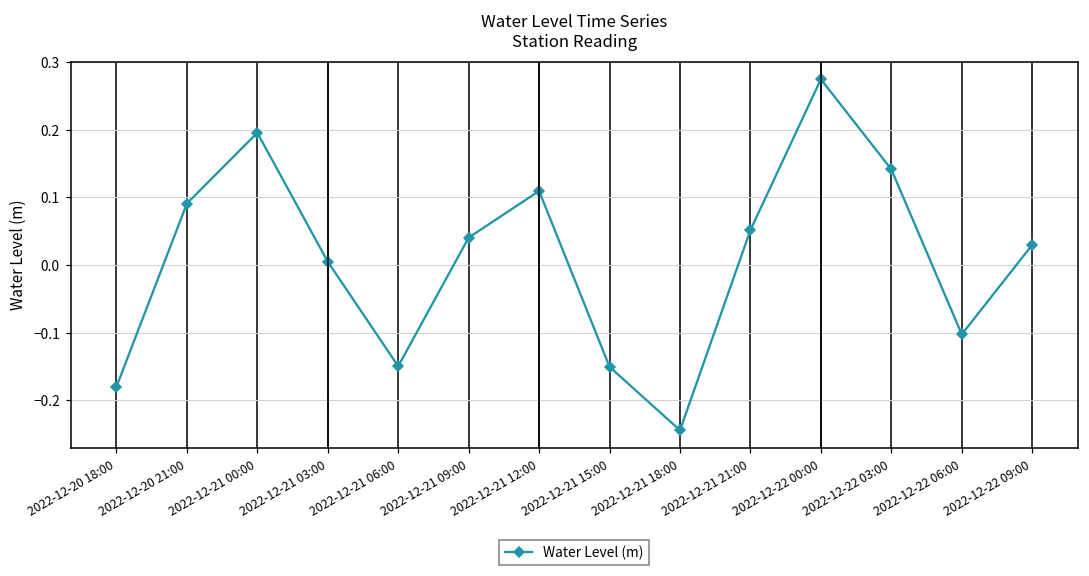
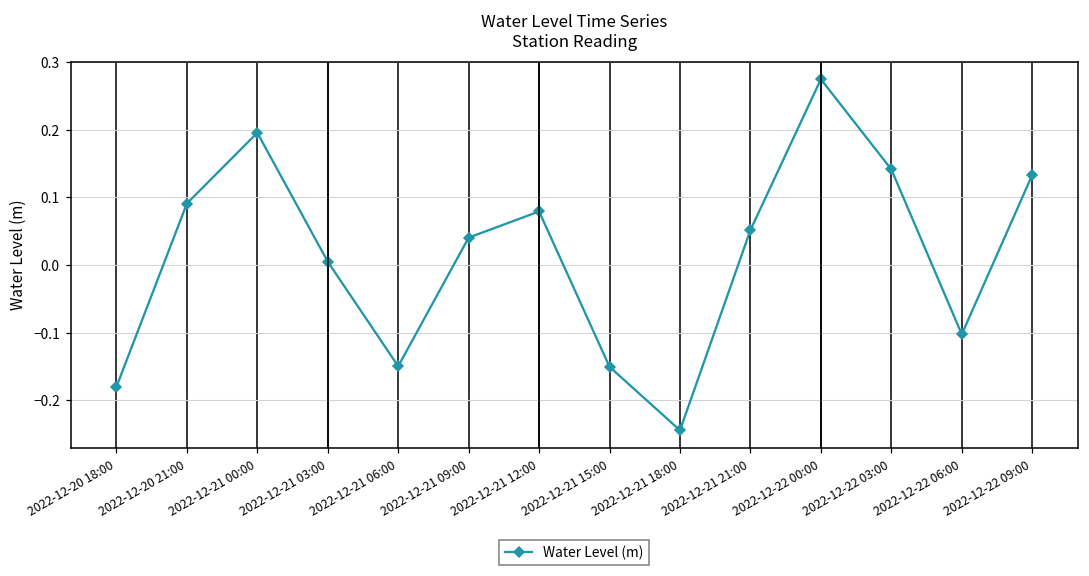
  {
    "2022-12-20 18:00": -0.18,
    "2022-12-20 21:00": 0.09,
    "2022-12-21 00:00": 0.20,
    "2022-12-21 03:00": 0.01,
    "2022-12-21 06:00": -0.15,
    "2022-12-21 09:00": 0.04,
-   "2022-12-21 12:00": 0.11,
+   "2022-12-21 12:00": 0.08,
    "2022-12-21 15:00": -0.15,
    "2022-12-21 18:00": -0.24,
    "2022-12-21 21:00": 0.05,
    "2022-12-22 00:00": 0.27,
    "2022-12-22 03:00": 0.14,
    "2022-12-22 06:00": -0.10,
-   "2022-12-22 09:00": 0.03
+   "2022-12-22 09:00": 0.13
  }
